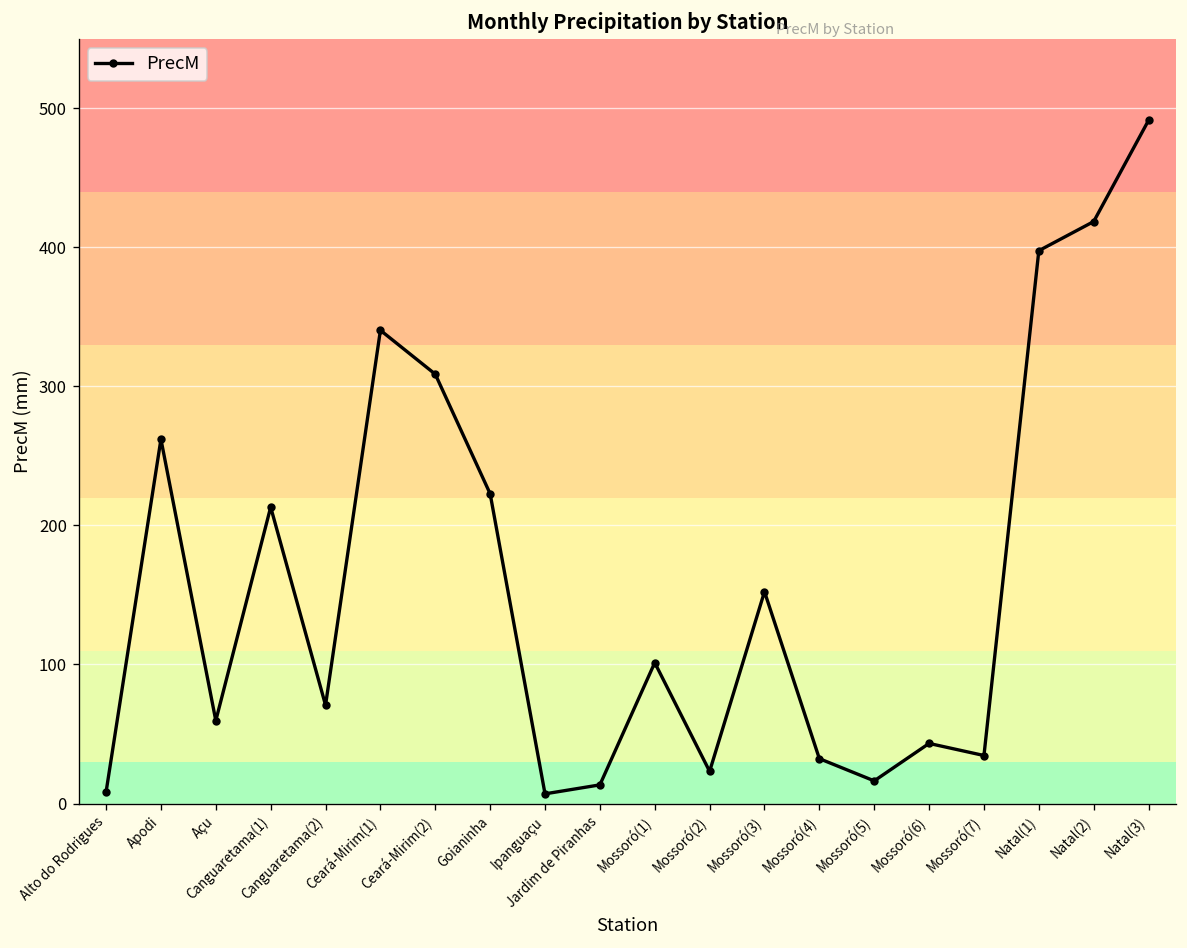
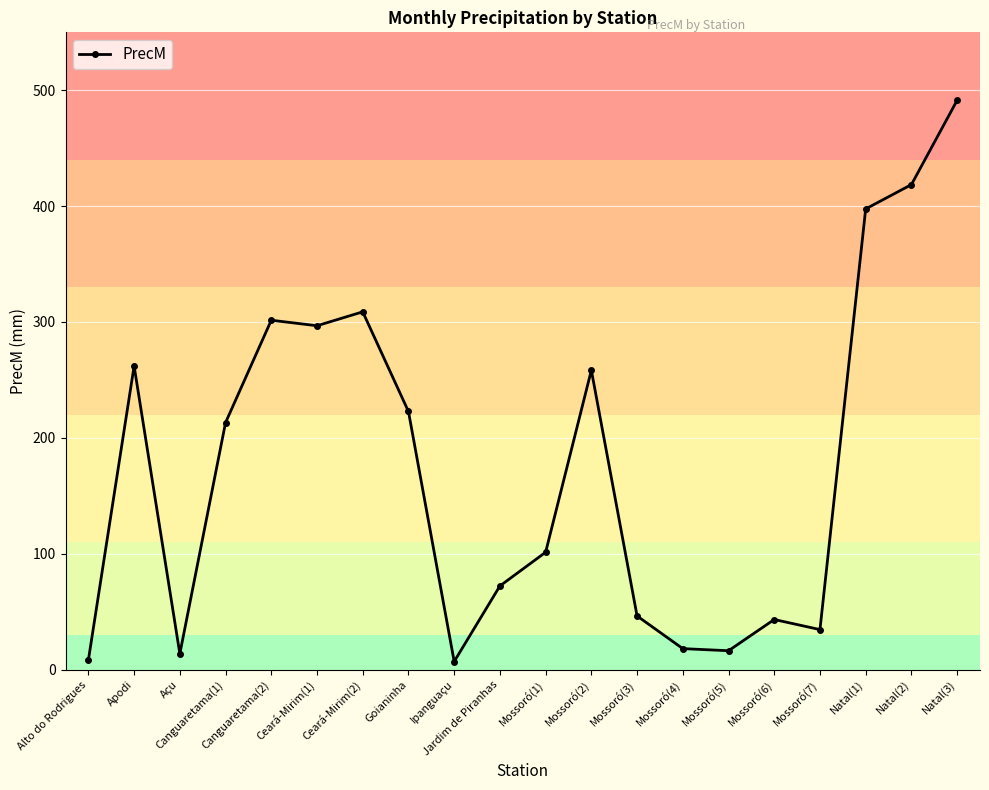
  {
    "Alto do Rodrigues": 8,
    "Apodi": 262,
-   "Açu": 60,
+   "Açu": 14,
    "Canguaretama(1)": 213,
-   "Canguaretama(2)": 71,
-   "Ceará-Mirim(1)": 340,
+   "Canguaretama(2)": 302,
+   "Ceará-Mirim(1)": 297,
    "Ceará-Mirim(2)": 309,
    "Goianinha": 223,
    "Ipanguaçu": 7,
-   "Jardim de Piranhas": 13,
+   "Jardim de Piranhas": 72,
    "Mossoró(1)": 101,
-   "Mossoró(2)": 23,
-   "Mossoró(3)": 152,
-   "Mossoró(4)": 32,
+   "Mossoró(2)": 258,
+   "Mossoró(3)": 46,
+   "Mossoró(4)": 18,
    "Mossoró(5)": 16,
    "Mossoró(6)": 43,
    "Mossoró(7)": 35,
    "Natal(1)": 398,
    "Natal(2)": 419,
    "Natal(3)": 491
  }
